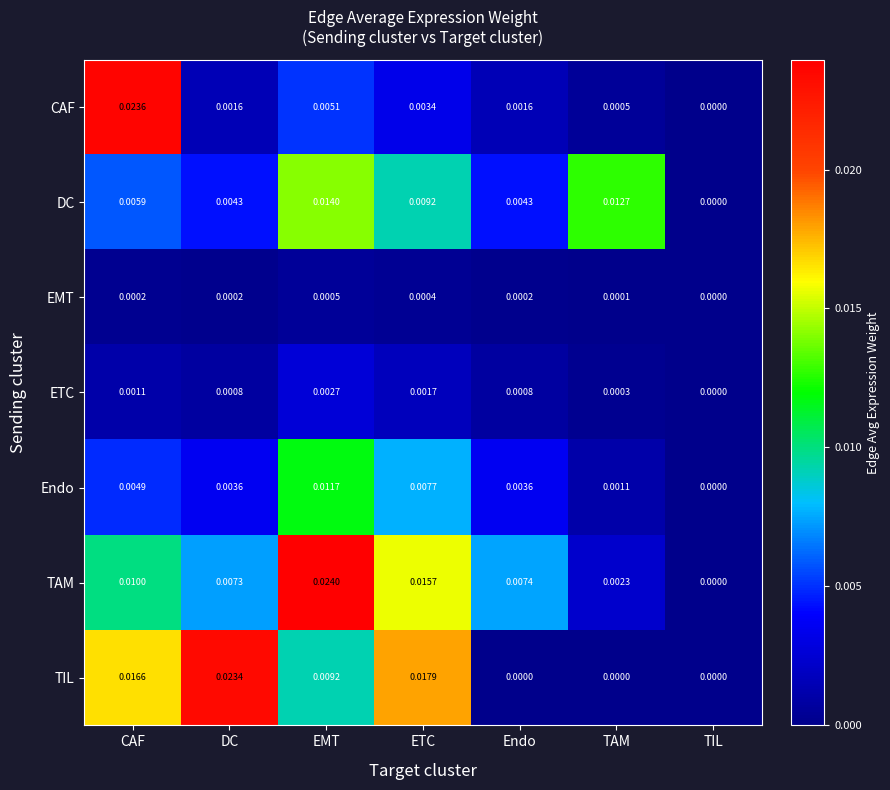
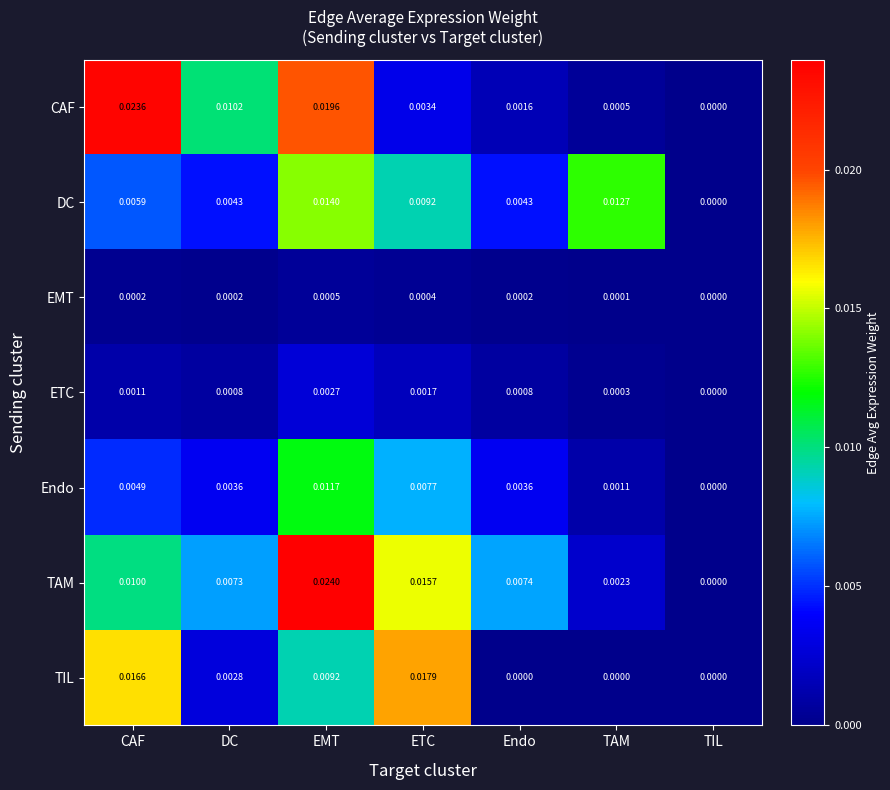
  {
    "CAF": {
      "CAF": 0.0236,
-     "DC": 0.0016,
-     "EMT": 0.0051,
+     "DC": 0.0102,
+     "EMT": 0.0196,
      "ETC": 0.0034,
      "Endo": 0.0016,
      "TAM": 0.0005,
      "TIL": 0.0000
    },
    "DC": {
      "CAF": 0.0059,
      "DC": 0.0043,
      "EMT": 0.0140,
      "ETC": 0.0092,
      "Endo": 0.0043,
      "TAM": 0.0127,
      "TIL": 0.0000
    },
    "EMT": {
      "CAF": 0.0002,
      "DC": 0.0002,
      "EMT": 0.0005,
      "ETC": 0.0004,
      "Endo": 0.0002,
      "TAM": 0.0001,
      "TIL": 0.0000
    },
    "ETC": {
      "CAF": 0.0011,
      "DC": 0.0008,
      "EMT": 0.0027,
      "ETC": 0.0017,
      "Endo": 0.0008,
      "TAM": 0.0003,
      "TIL": 0.0000
    },
    "Endo": {
      "CAF": 0.0049,
      "DC": 0.0036,
      "EMT": 0.0117,
      "ETC": 0.0077,
      "Endo": 0.0036,
      "TAM": 0.0011,
      "TIL": 0.0000
    },
    "TAM": {
      "CAF": 0.0100,
      "DC": 0.0073,
      "EMT": 0.0240,
      "ETC": 0.0157,
      "Endo": 0.0074,
      "TAM": 0.0023,
      "TIL": 0.0000
    },
    "TIL": {
      "CAF": 0.0166,
-     "DC": 0.0234,
+     "DC": 0.0028,
      "EMT": 0.0092,
      "ETC": 0.0179,
      "Endo": 0.0000,
      "TAM": 0.0000,
      "TIL": 0.0000
    }
  }
